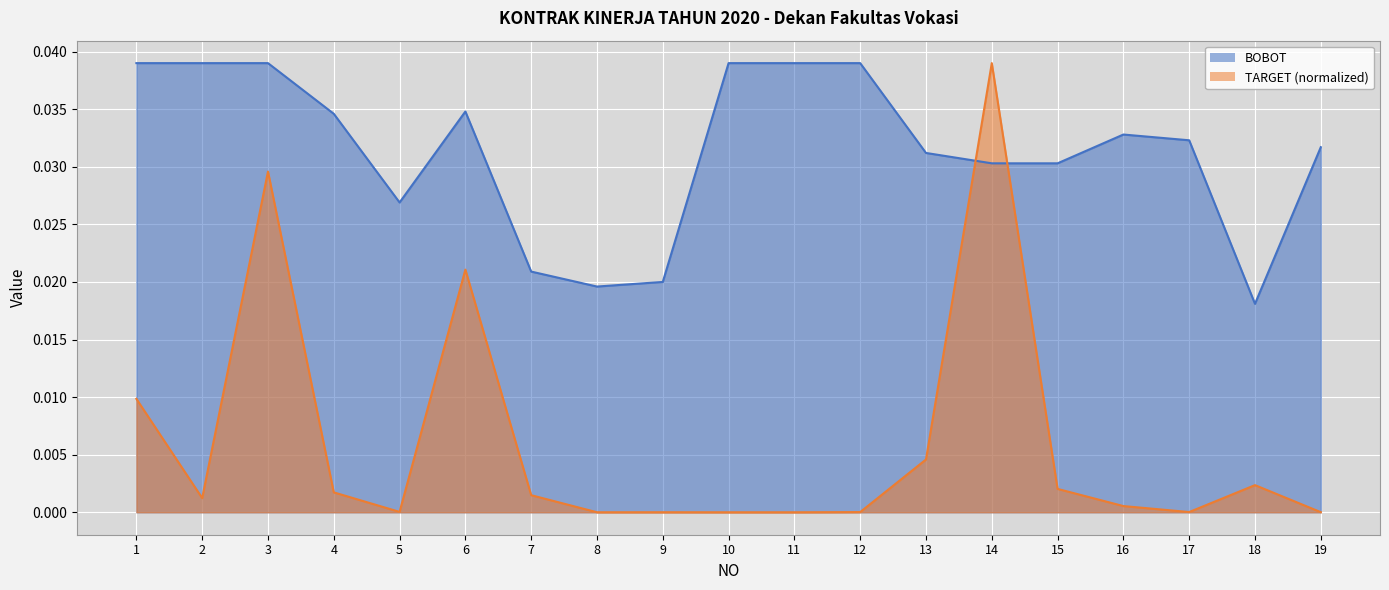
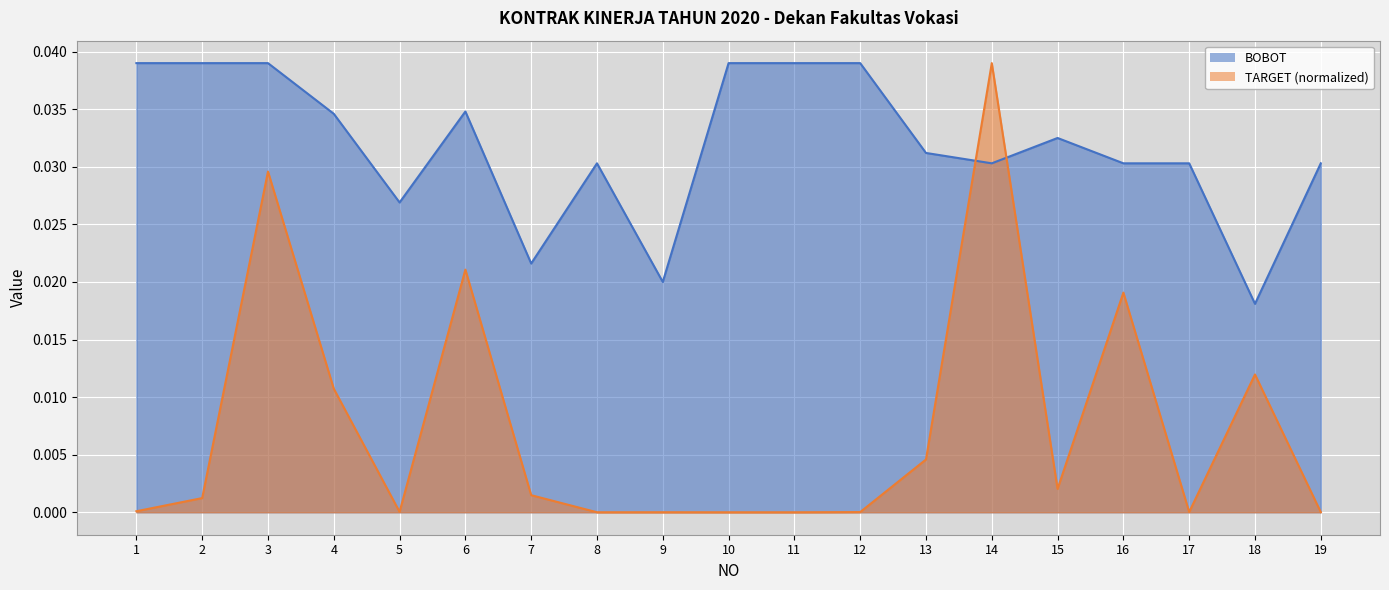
  {
    "BOBOT": {
      "1": 0.0390,
      "2": 0.0390,
      "3": 0.0390,
      "4": 0.0346,
      "5": 0.0269,
      "6": 0.0348,
-     "7": 0.0209,
-     "8": 0.0196,
+     "7": 0.0216,
+     "8": 0.0303,
      "9": 0.0200,
      "10": 0.0390,
      "11": 0.0390,
      "12": 0.0390,
      "13": 0.0312,
      "14": 0.0303,
-     "15": 0.0303,
-     "16": 0.0328,
-     "17": 0.0323,
+     "15": 0.0325,
+     "16": 0.0303,
+     "17": 0.0303,
      "18": 0.0181,
-     "19": 0.0317
+     "19": 0.0303
    },
    "TARGET (normalized)": {
-     "1": 0.0098,
+     "1": 0.0001,
      "2": 0.0012,
      "3": 0.0296,
-     "4": 0.0017,
+     "4": 0.0107,
      "5": 0.0000,
      "6": 0.0211,
      "7": 0.0015,
      "8": 0.0000,
      "9": 0.0000,
      "10": 0.0000,
      "11": 0.0000,
      "12": 0.0000,
      "13": 0.0046,
      "14": 0.0390,
      "15": 0.0020,
-     "16": 0.0005,
+     "16": 0.0191,
      "17": 0.0000,
-     "18": 0.0024,
+     "18": 0.0120,
      "19": 0.0000
    }
  }
